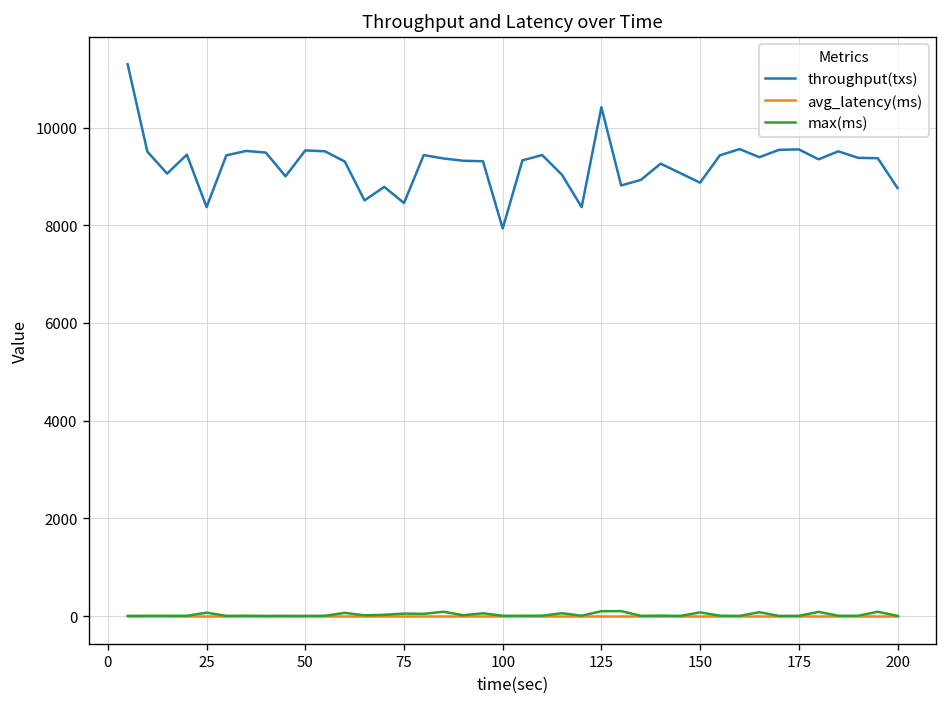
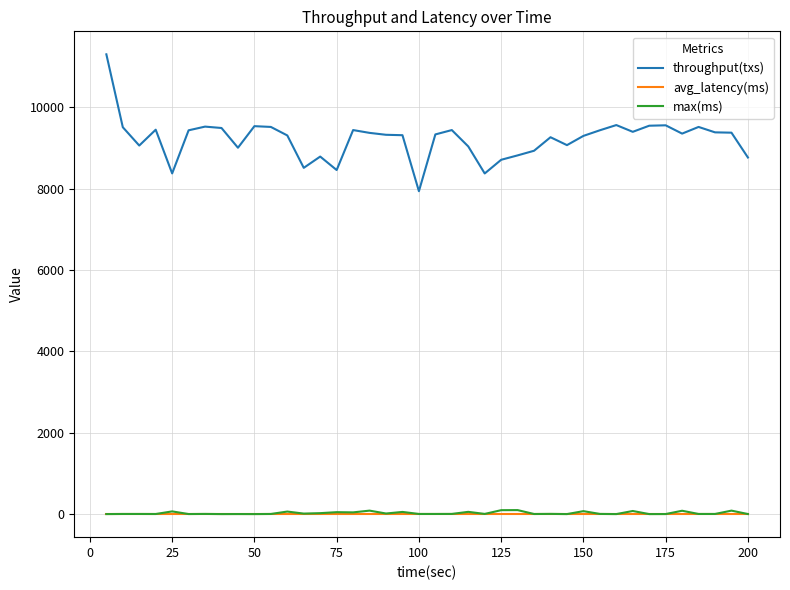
  {
    "throughput(txs)": {
      "25": 8400,
      "50": 9500,
      "75": 8500,
      "100": 7900,
-     "125": 10400,
-     "150": 8900,
+     "125": 8700,
+     "150": 9300,
      "175": 9600,
      "200": 8800
    },
    "avg_latency(ms)": {
      "25": 0,
      "125": 0,
      "150": 0
    },
    "max(ms)": {
      "25": 100,
      "125": 100,
      "150": 100
    }
  }
